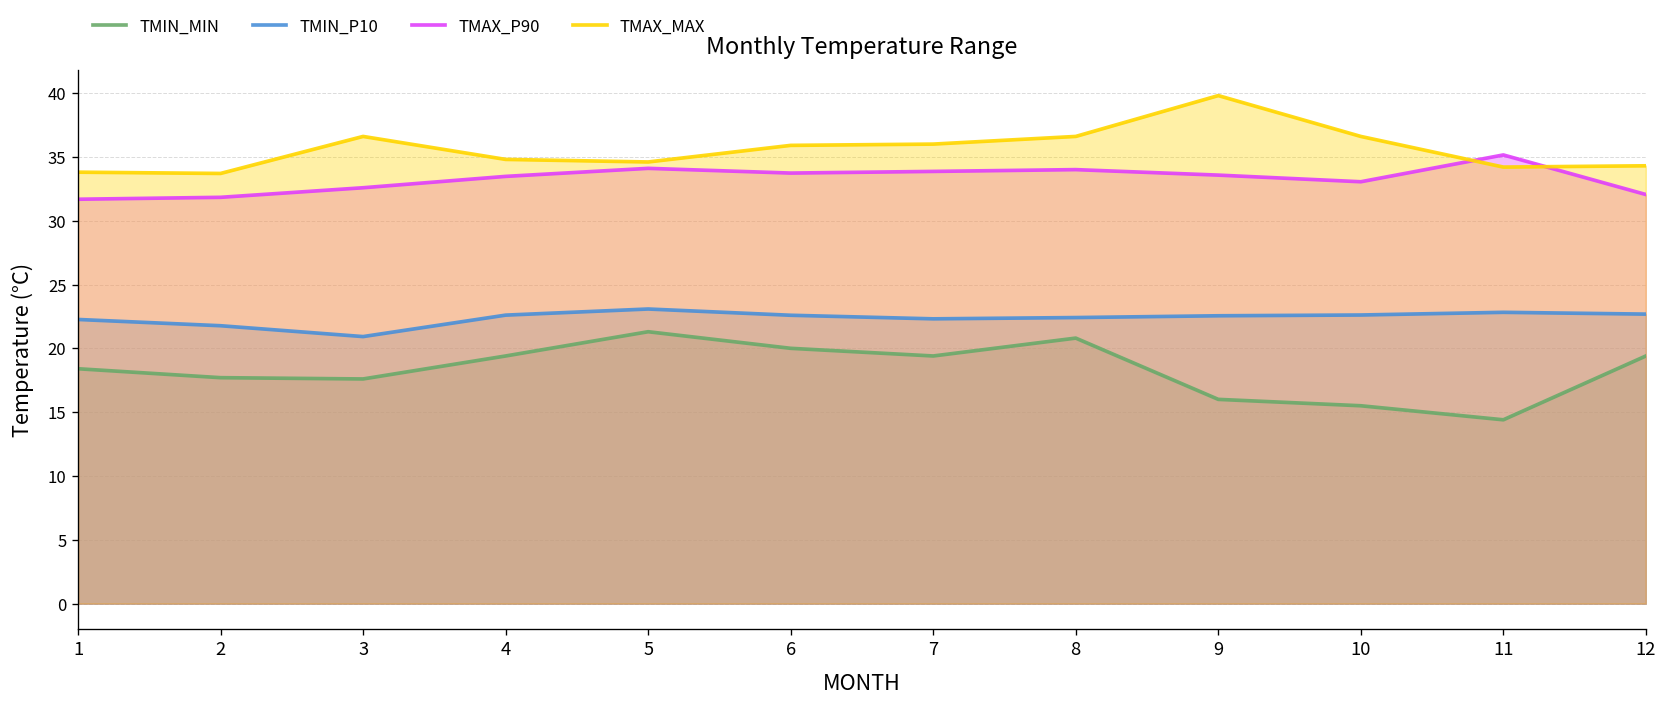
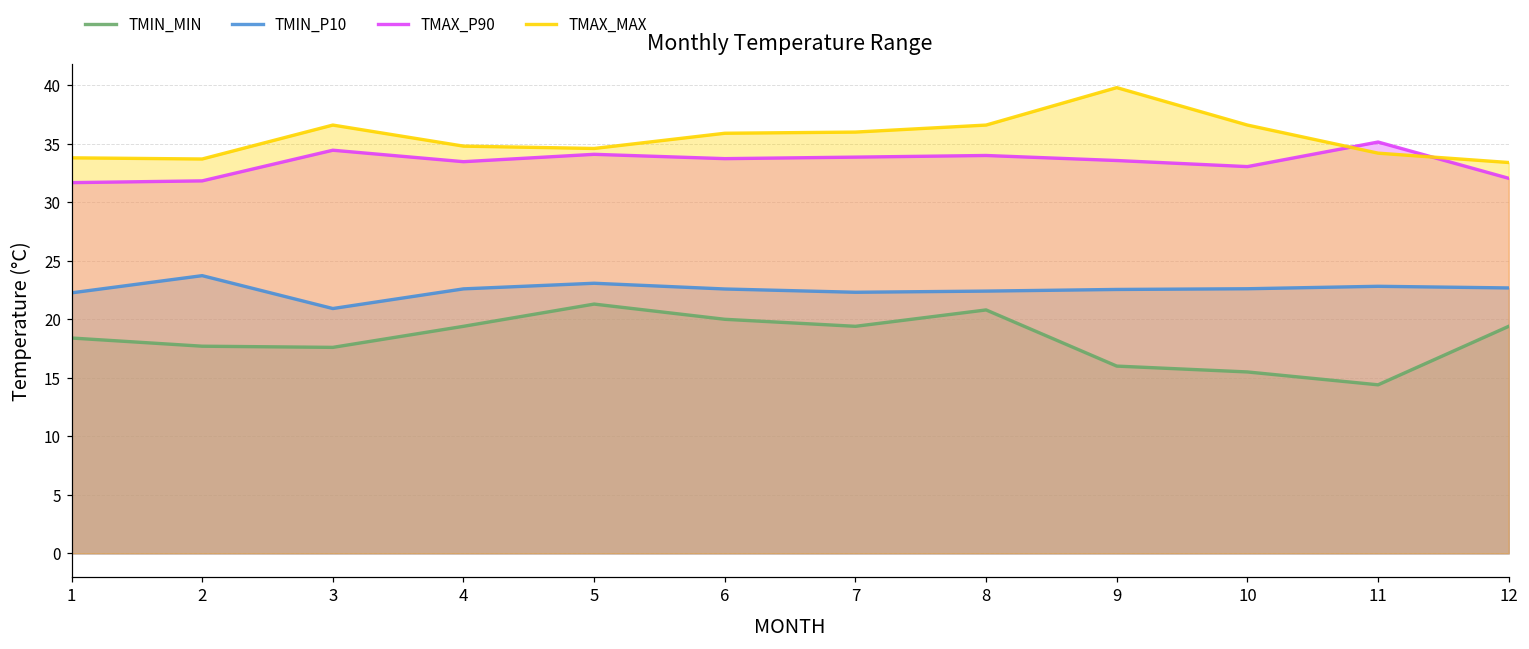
  {
    "TMIN_MIN": {
      "1": 18.4,
      "2": 17.7,
      "3": 17.6,
      "4": 19.4,
      "5": 21.3,
      "6": 20.0,
      "7": 19.4,
      "8": 20.8,
      "9": 16.0,
      "10": 15.5,
      "11": 14.4,
      "12": 19.4
    },
    "TMIN_P10": {
      "1": 22.3,
-     "2": 21.8,
+     "2": 23.7,
      "3": 20.9,
      "4": 22.6,
      "5": 23.1,
      "6": 22.6,
      "7": 22.3,
      "8": 22.4,
      "9": 22.6,
      "10": 22.6,
      "11": 22.8,
      "12": 22.7
    },
    "TMAX_P90": {
      "1": 31.7,
      "2": 31.8,
-     "3": 32.6,
+     "3": 34.5,
      "4": 33.5,
      "5": 34.1,
      "6": 33.7,
      "7": 33.9,
      "8": 34.0,
      "9": 33.6,
      "10": 33.1,
      "11": 35.2,
      "12": 32.1
    },
    "TMAX_MAX": {
      "1": 33.8,
      "2": 33.7,
      "3": 36.6,
      "4": 34.8,
      "5": 34.6,
      "6": 35.9,
      "7": 36.0,
      "8": 36.6,
      "9": 39.8,
      "10": 36.6,
      "11": 34.2,
-     "12": 34.3
+     "12": 33.4
    }
  }
